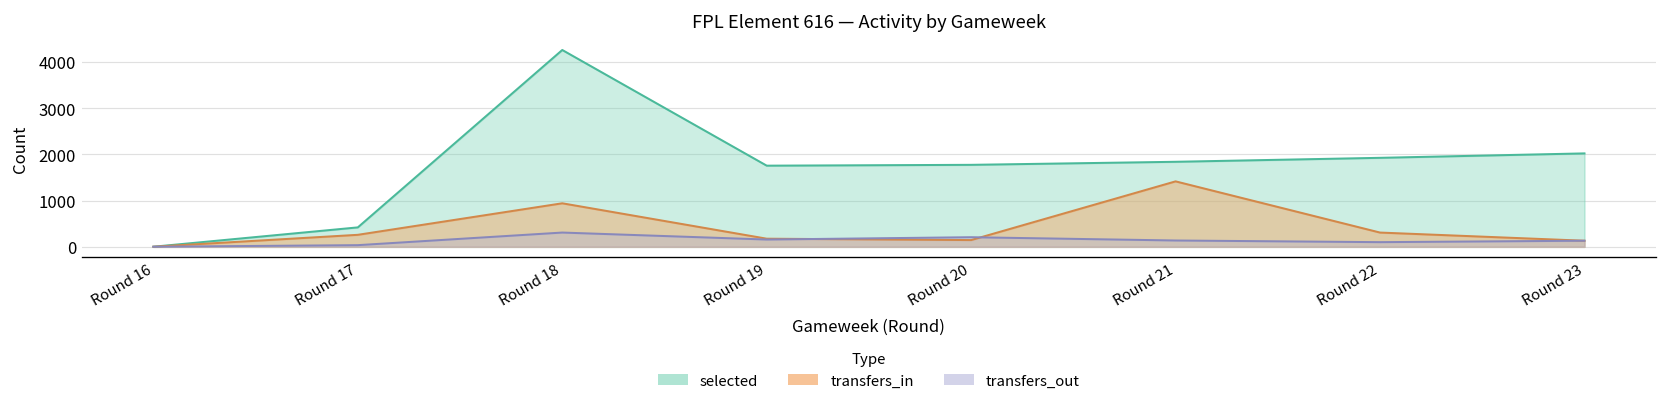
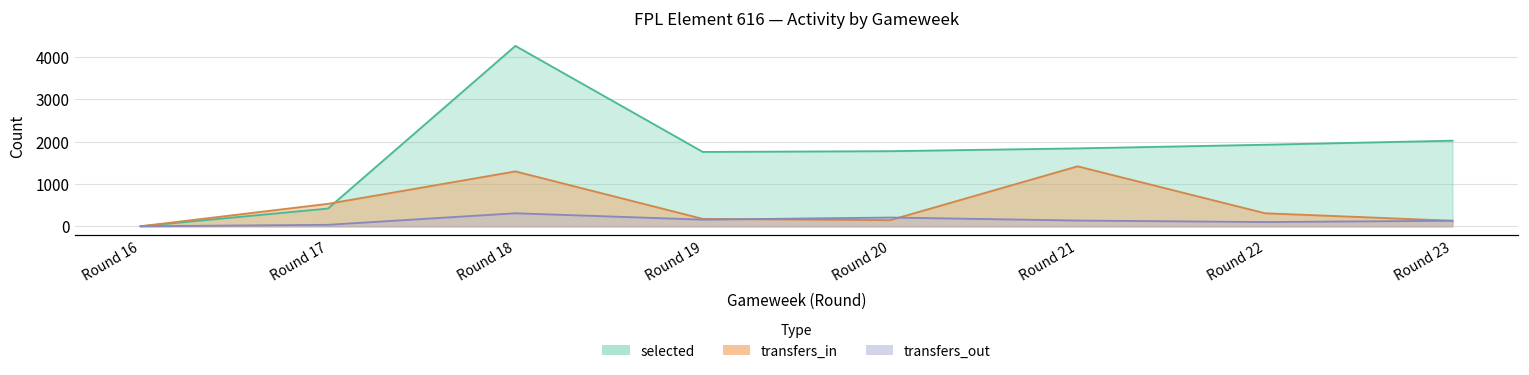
  {
    "transfers_in": {
-     "Round 17": 300,
-     "Round 18": 900,
+     "Round 17": 500,
+     "Round 18": 1300,
      "Round 21": 1400,
      "Round 22": 300
    }
  }
